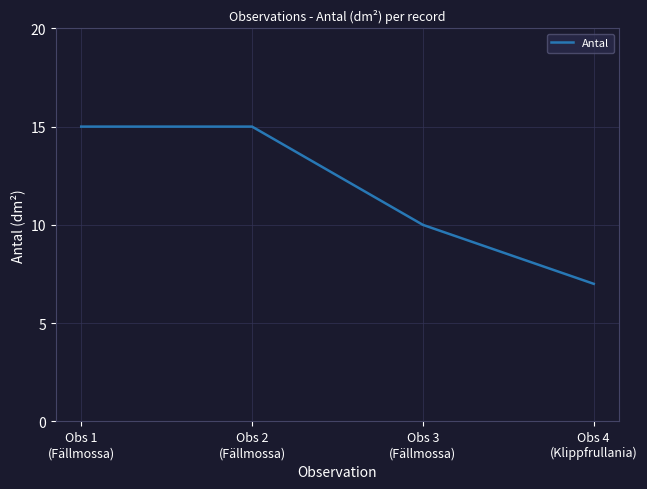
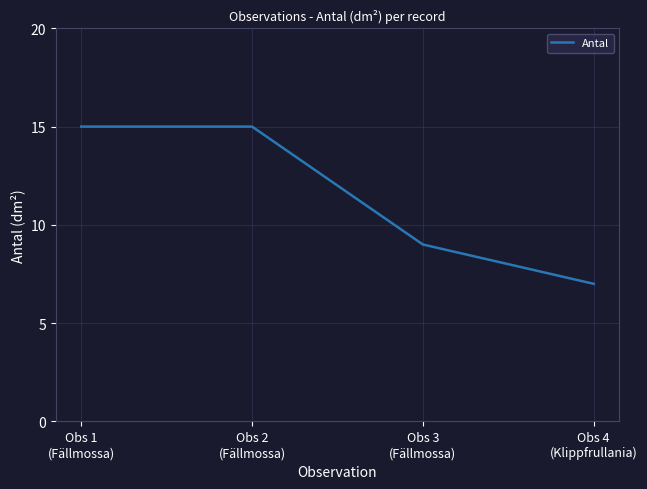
  {
    "Obs 1 (Fällmossa)": 15,
    "Obs 2 (Fällmossa)": 15,
-   "Obs 3 (Fällmossa)": 10,
+   "Obs 3 (Fällmossa)": 9,
    "Obs 4 (Klippfrullania)": 7
  }
